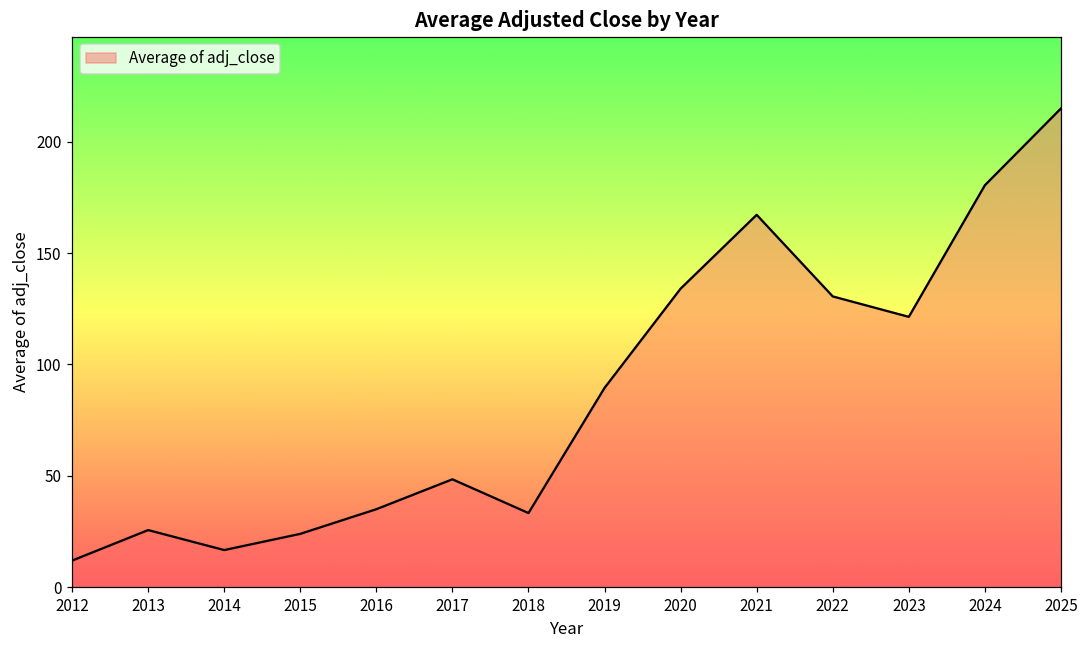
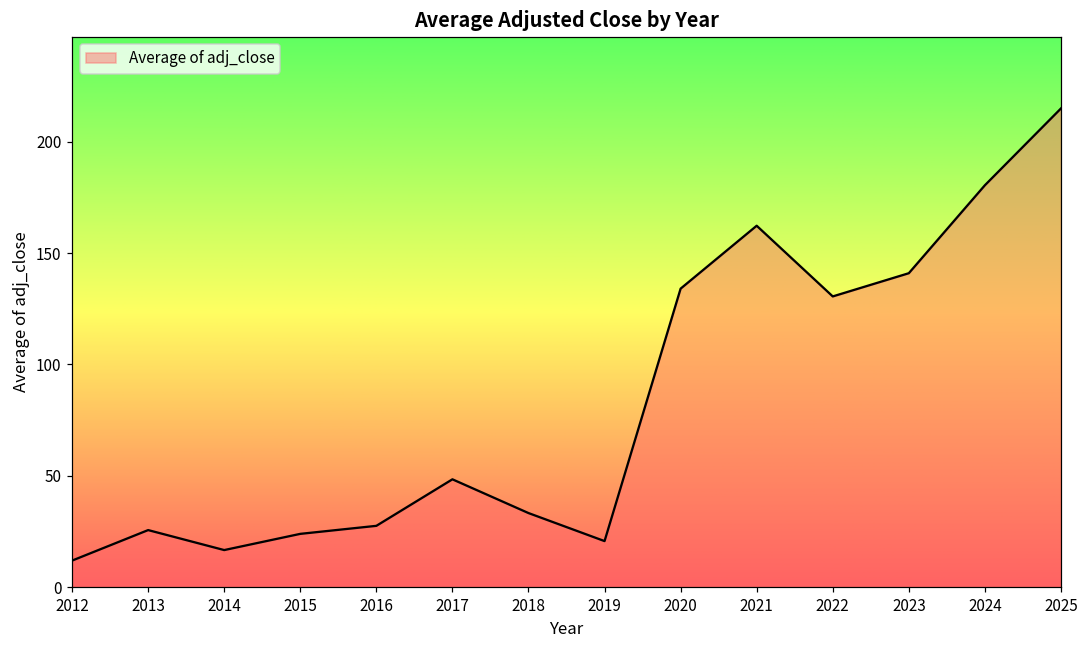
  {
    "2012": 12,
    "2013": 26,
    "2014": 17,
    "2015": 24,
-   "2016": 35,
+   "2016": 28,
    "2017": 48,
    "2018": 33,
-   "2019": 89,
+   "2019": 21,
    "2020": 134,
-   "2021": 167,
+   "2021": 162,
    "2022": 131,
-   "2023": 121,
+   "2023": 141,
    "2024": 180,
    "2025": 215
  }
